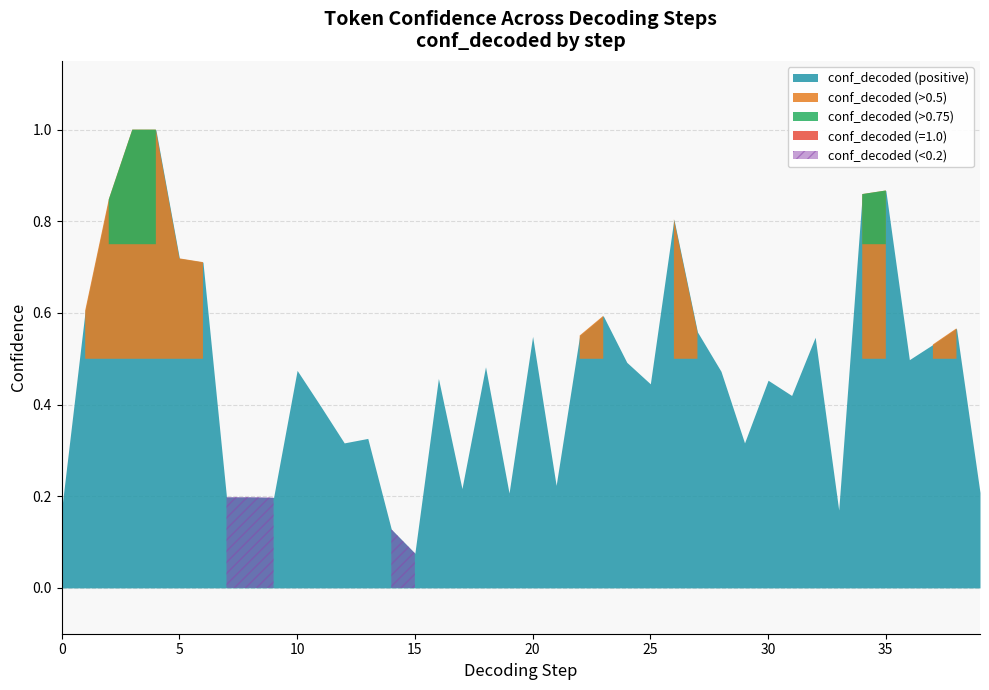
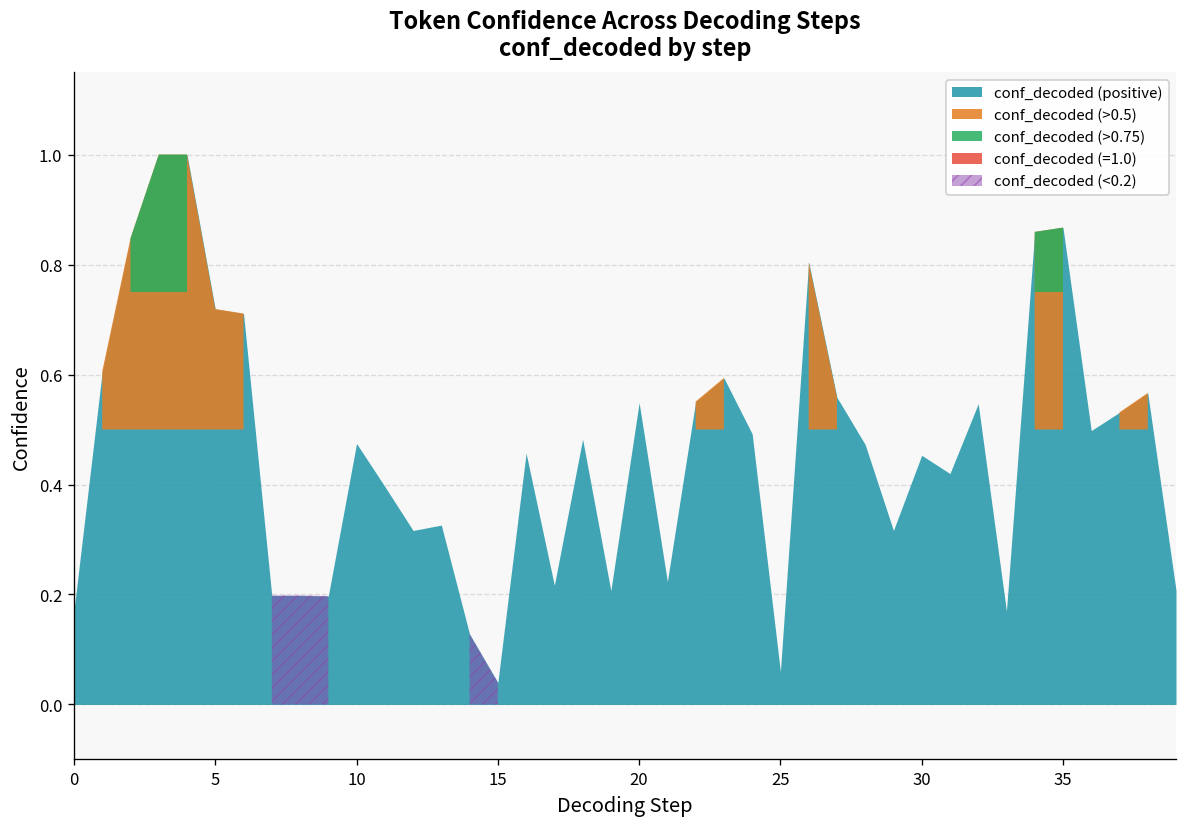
  {
    "conf_decoded (positive)": {
      "0": 0.17,
      "5": 0.72,
      "10": 0.47,
-     "15": 0.08,
+     "15": 0.04,
      "20": 0.55,
-     "25": 0.45,
+     "25": 0.06,
      "30": 0.45,
      "35": 0.87
    }
  }
